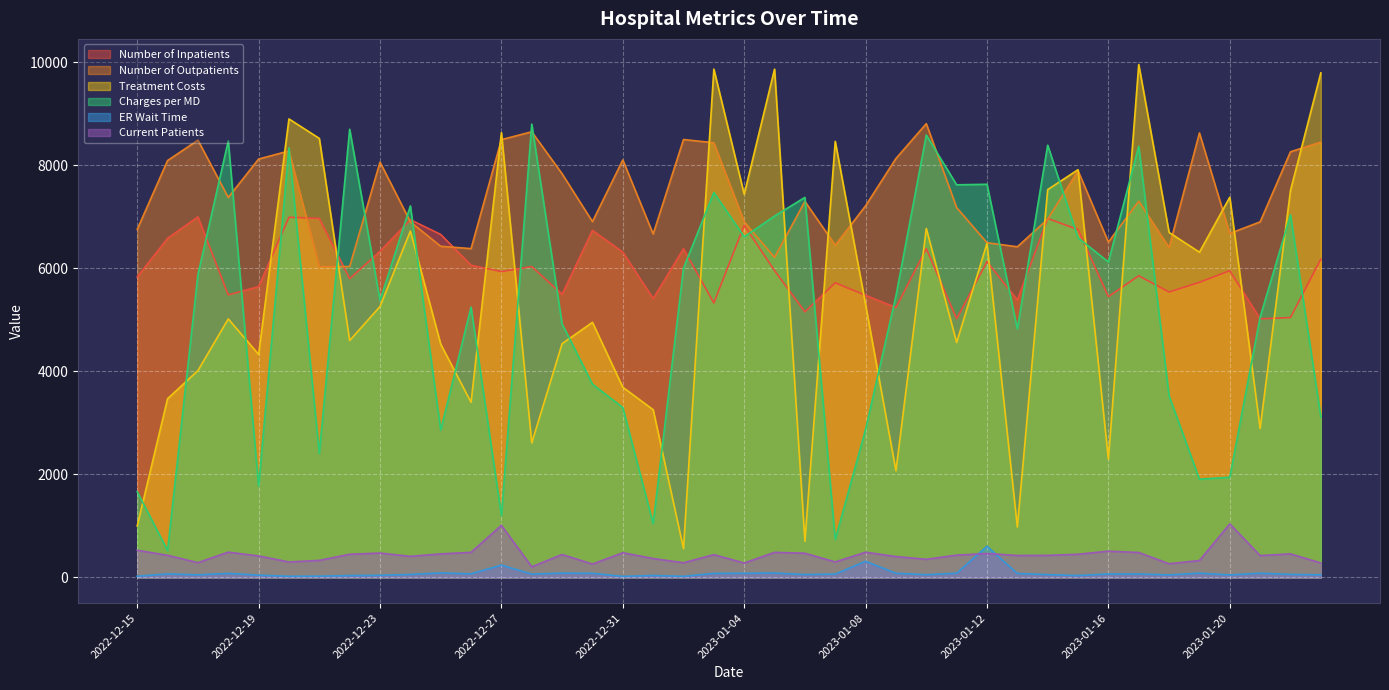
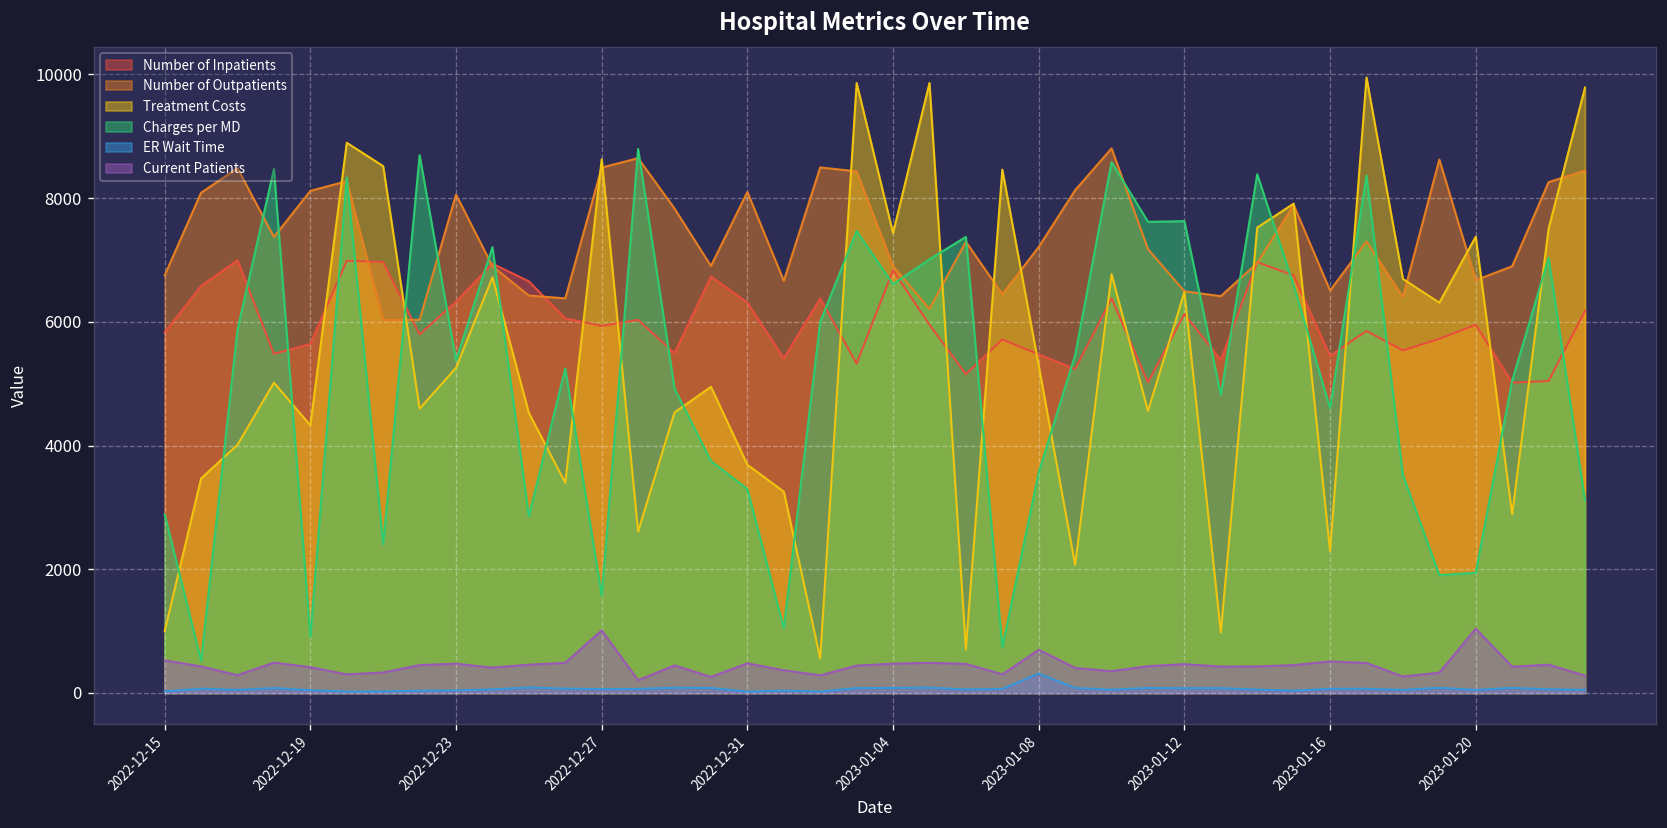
  {
    "Charges per MD": {
-     "2022-12-15": 1700,
-     "2022-12-19": 1800,
+     "2022-12-15": 2900,
+     "2022-12-19": 900,
      "2022-12-23": 5400,
-     "2022-12-27": 1200,
+     "2022-12-27": 1600,
      "2022-12-31": 3300,
      "2023-01-04": 6600,
-     "2023-01-08": 2900,
+     "2023-01-08": 3600,
      "2023-01-12": 7600,
-     "2023-01-16": 6100,
+     "2023-01-16": 4600,
      "2023-01-20": 1900
    },
    "ER Wait Time": {
      "2022-12-15": 0,
      "2022-12-19": 0,
      "2022-12-23": 0,
-     "2022-12-27": 200,
+     "2022-12-27": 100,
      "2022-12-31": 0,
      "2023-01-04": 100,
      "2023-01-08": 300,
-     "2023-01-12": 600,
+     "2023-01-12": 100,
      "2023-01-16": 100,
      "2023-01-20": 0
    },
    "Current Patients": {
      "2022-12-15": 500,
      "2022-12-19": 400,
      "2022-12-23": 500,
      "2022-12-27": 1000,
      "2022-12-31": 500,
-     "2023-01-04": 300,
-     "2023-01-08": 500,
+     "2023-01-04": 500,
+     "2023-01-08": 700,
      "2023-01-12": 500,
      "2023-01-16": 500,
      "2023-01-20": 1000
    }
  }
